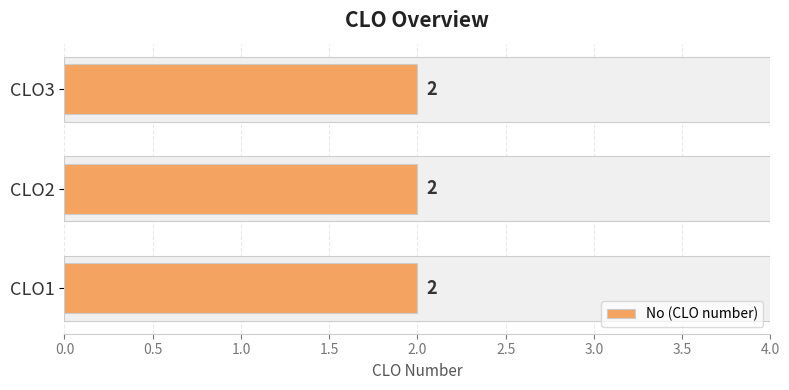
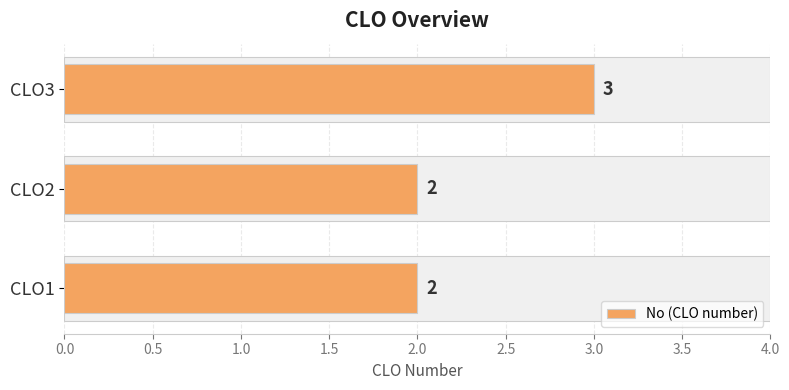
  {
    "No (CLO number)": {
-     "CLO3": 2
+     "CLO3": 3
    }
  }
